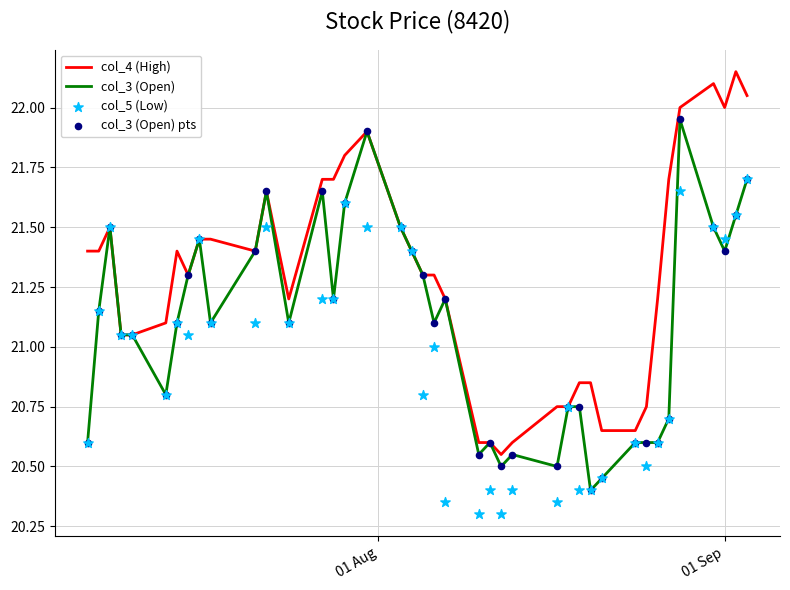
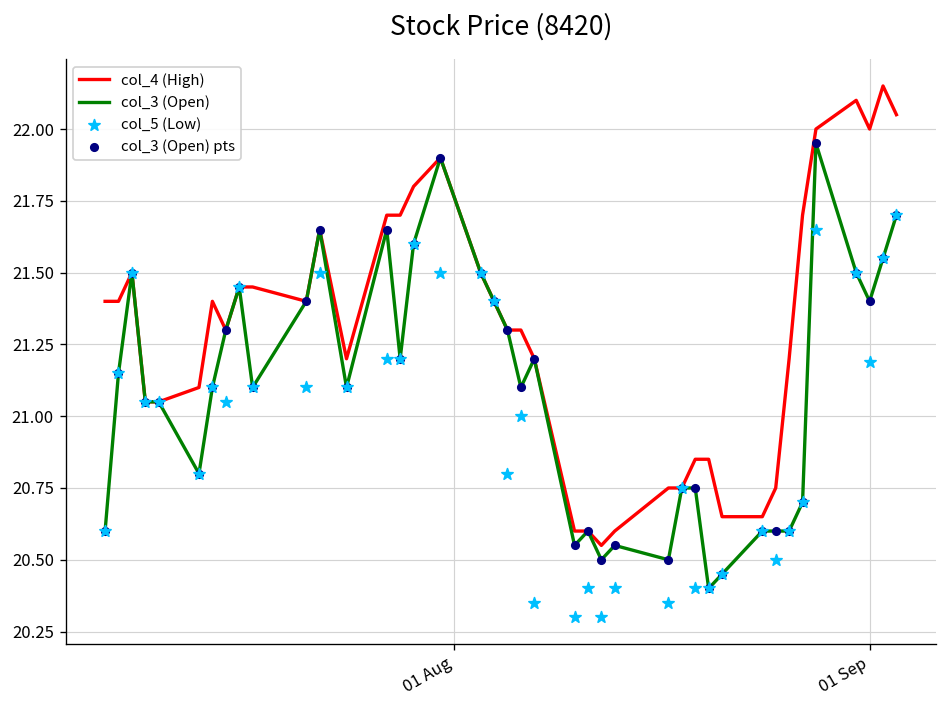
  {
    "col_5 (Low)": {
-     "01 Sep": 21.45
+     "01 Sep": 21.19
    },
    "col_4 (High)": {
      "01 Sep": 22.00
    },
    "col_3 (Open) pts": {
      "01 Sep": 21.40
    }
  }
